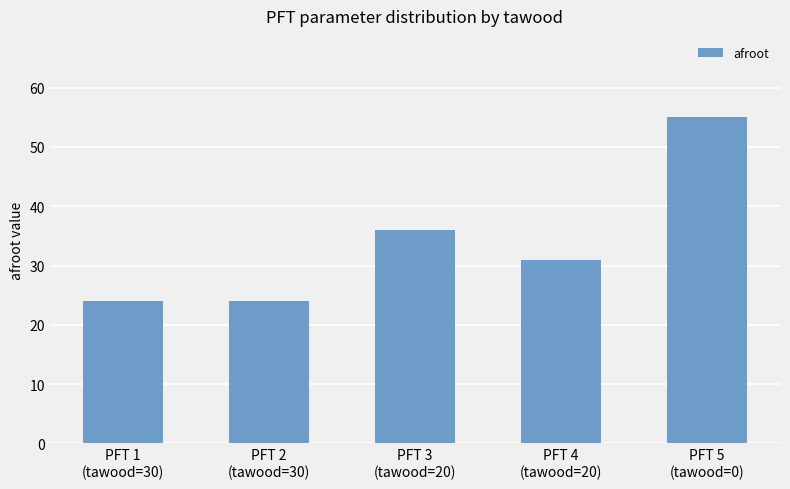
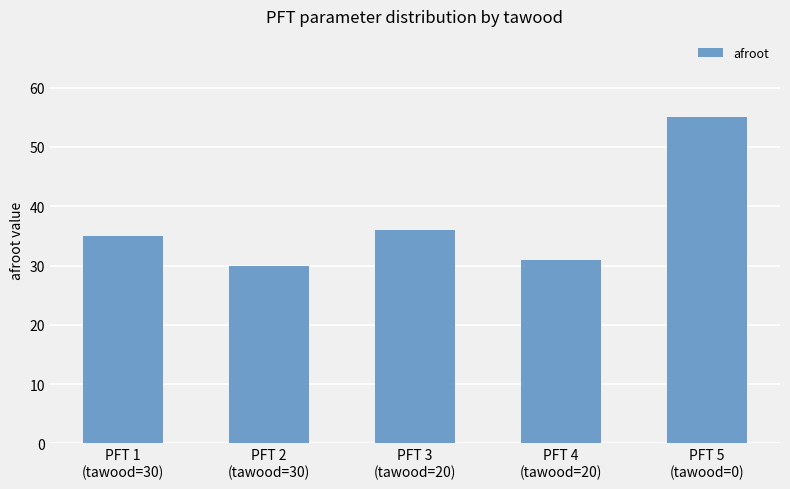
  {
-   "PFT 1 (tawood=30)": 24,
-   "PFT 2 (tawood=30)": 24,
+   "PFT 1 (tawood=30)": 35,
+   "PFT 2 (tawood=30)": 30,
    "PFT 3 (tawood=20)": 36,
    "PFT 4 (tawood=20)": 31,
    "PFT 5 (tawood=0)": 55
  }
